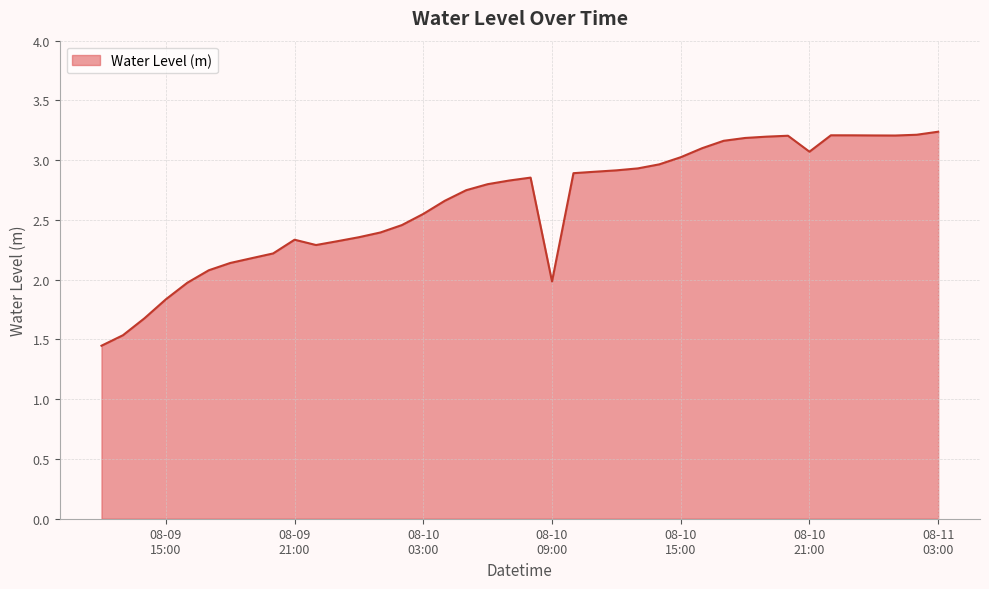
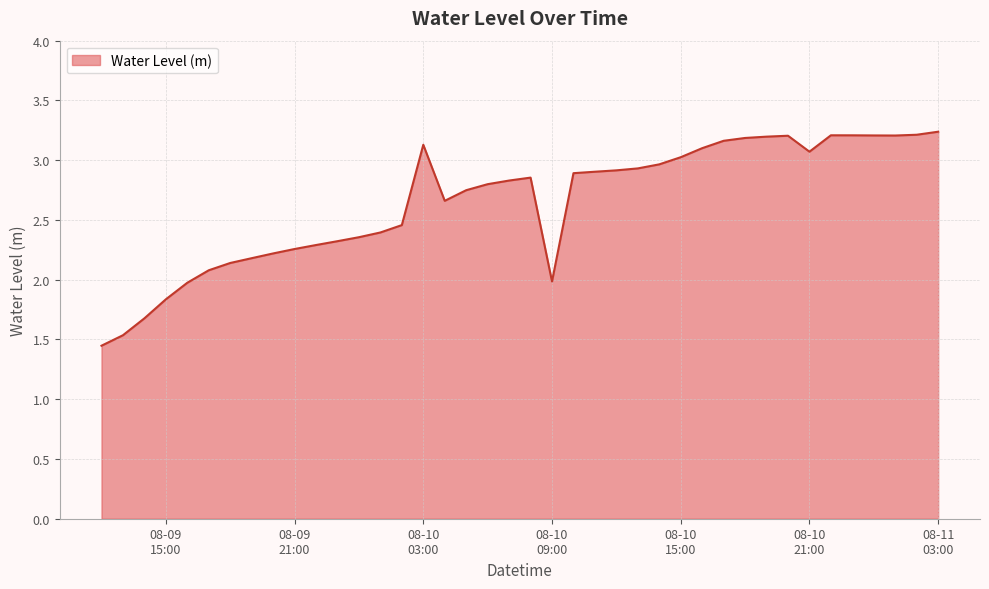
  {
    "08-09 15:00": 1.84,
-   "08-09 21:00": 2.33,
-   "08-10 03:00": 2.55,
+   "08-09 21:00": 2.26,
+   "08-10 03:00": 3.13,
    "08-10 09:00": 1.99,
    "08-10 15:00": 3.02,
    "08-10 21:00": 3.07,
    "08-11 03:00": 3.24
  }
